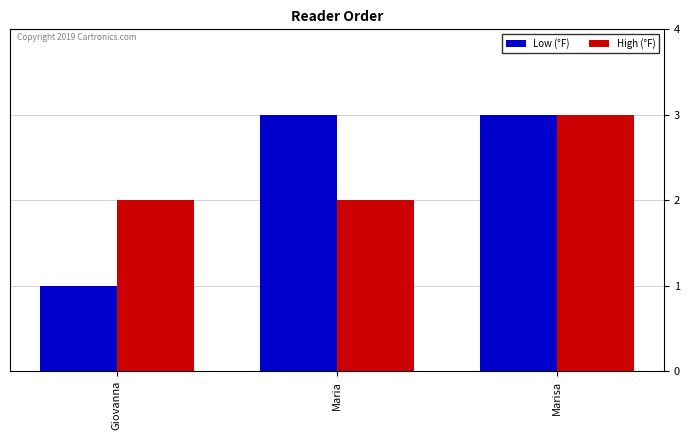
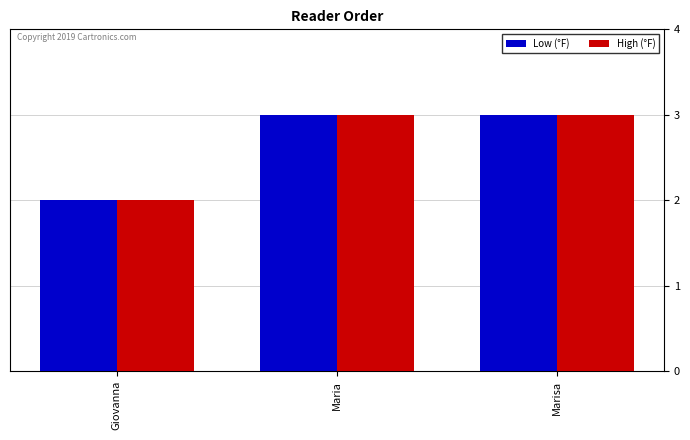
  {
    "Low (°F)": {
-     "Giovanna": 1,
+     "Giovanna": 2,
      "Maria": 3,
      "Marisa": 3
    },
    "High (°F)": {
      "Giovanna": 2,
-     "Maria": 2,
+     "Maria": 3,
      "Marisa": 3
    }
  }
